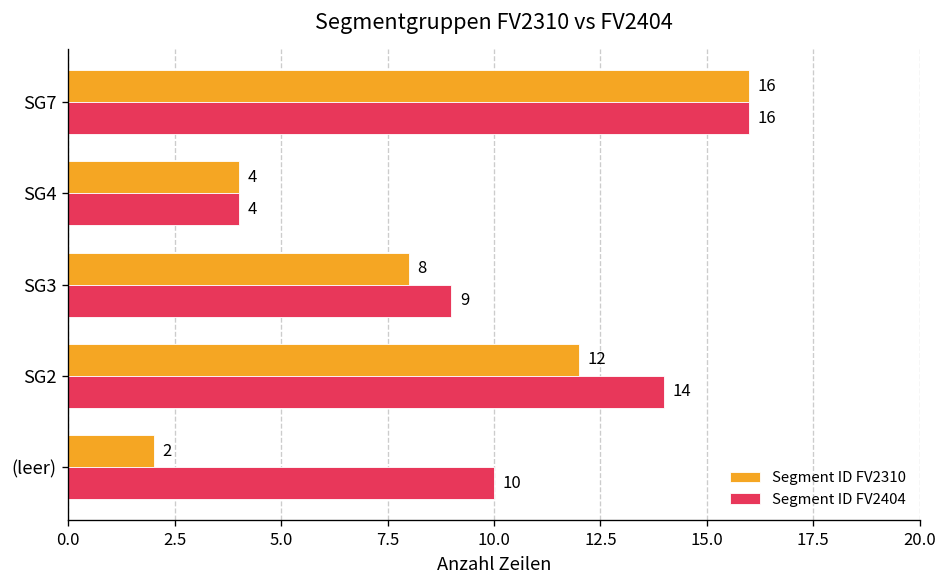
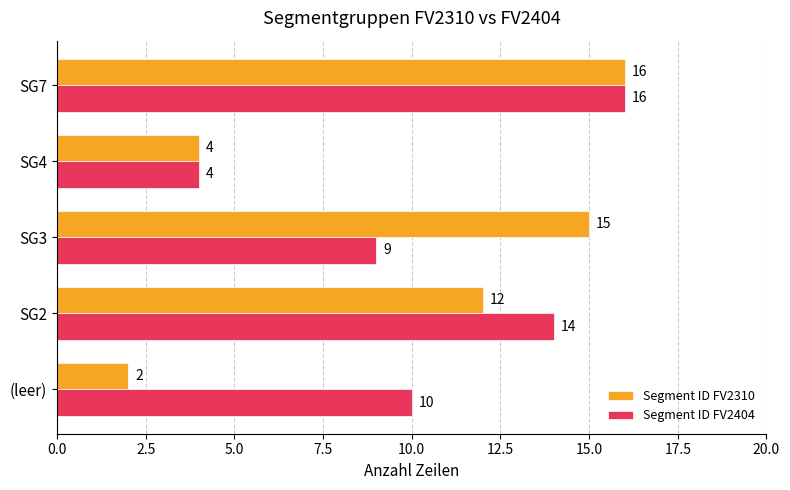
  {
    "Segment ID FV2310": {
      "SG7": 16,
      "SG4": 4,
-     "SG3": 8,
+     "SG3": 15,
      "SG2": 12,
      "(leer)": 2
    },
    "Segment ID FV2404": {
      "SG7": 16,
      "SG4": 4,
      "SG3": 9,
      "SG2": 14,
      "(leer)": 10
    }
  }
